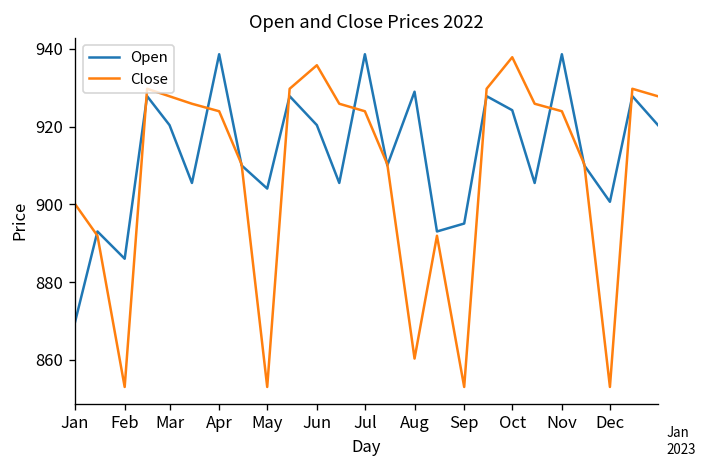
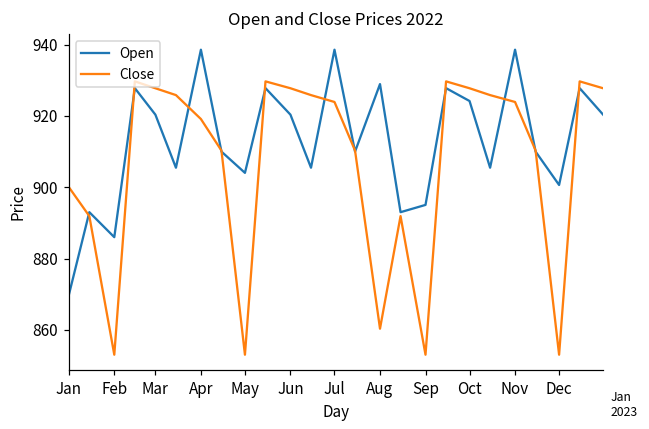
  {
    "Open": {
      "Jan": 870,
      "Feb": 886,
      "Mar": 920,
      "Apr": 939,
      "May": 904,
      "Jun": 920,
      "Jul": 939,
      "Aug": 929,
      "Sep": 895,
      "Oct": 924,
      "Nov": 939,
      "Dec": 901
    },
    "Close": {
      "Jan": 900,
      "Feb": 853,
      "Mar": 928,
-     "Apr": 924,
+     "Apr": 919,
      "May": 853,
-     "Jun": 936,
+     "Jun": 928,
      "Jul": 924,
      "Aug": 860,
      "Sep": 853,
-     "Oct": 938,
+     "Oct": 928,
      "Nov": 924,
      "Dec": 853
    }
  }
